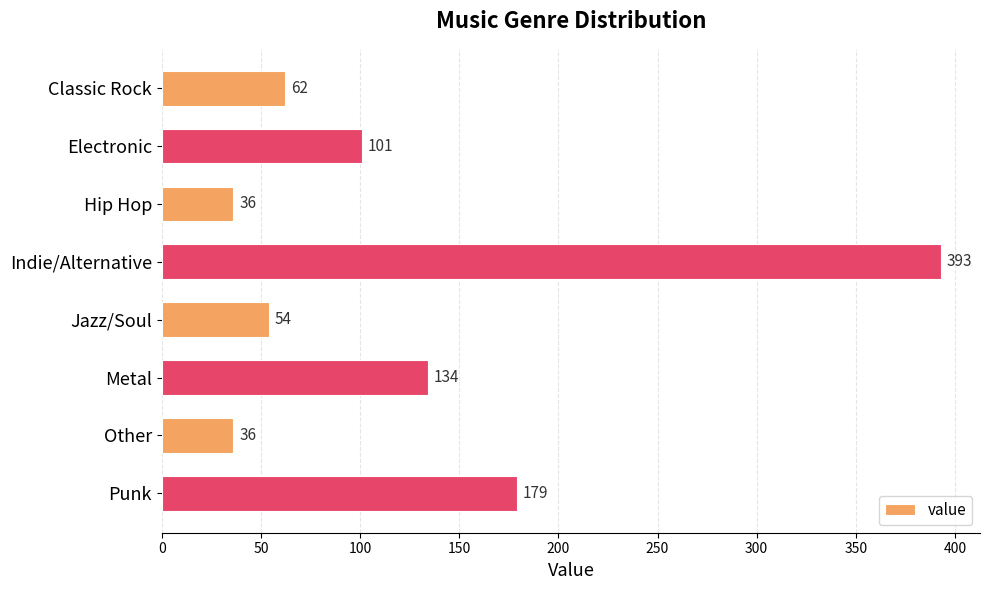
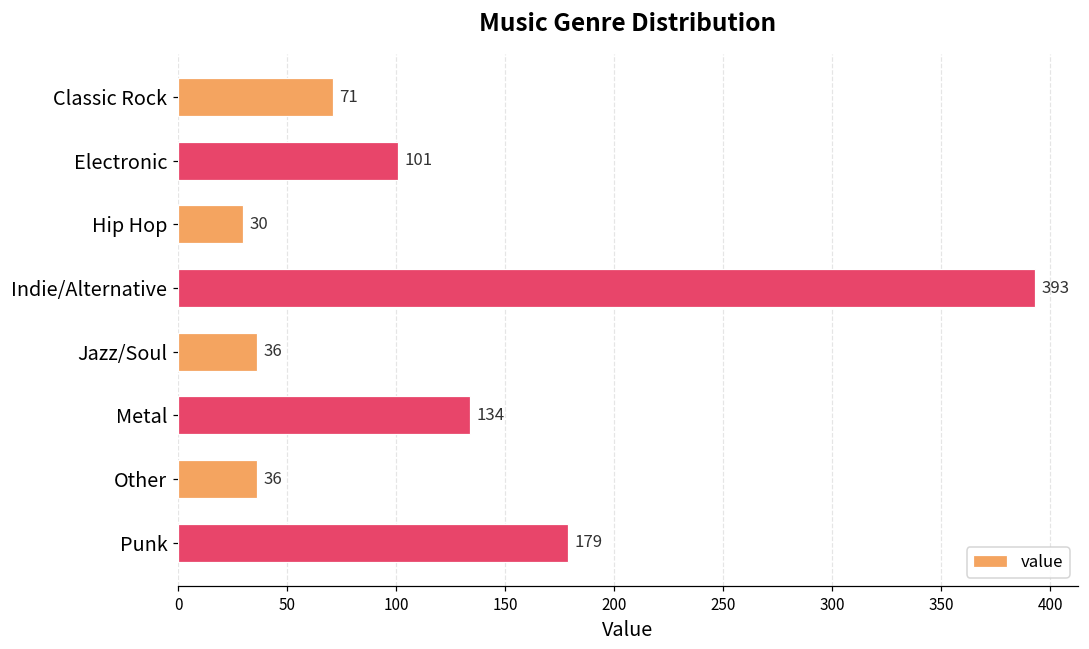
  {
-   "Classic Rock": 62,
+   "Classic Rock": 71,
    "Electronic": 101,
-   "Hip Hop": 36,
+   "Hip Hop": 30,
    "Indie/Alternative": 393,
-   "Jazz/Soul": 54,
+   "Jazz/Soul": 36,
    "Metal": 134,
    "Other": 36,
    "Punk": 179
  }
